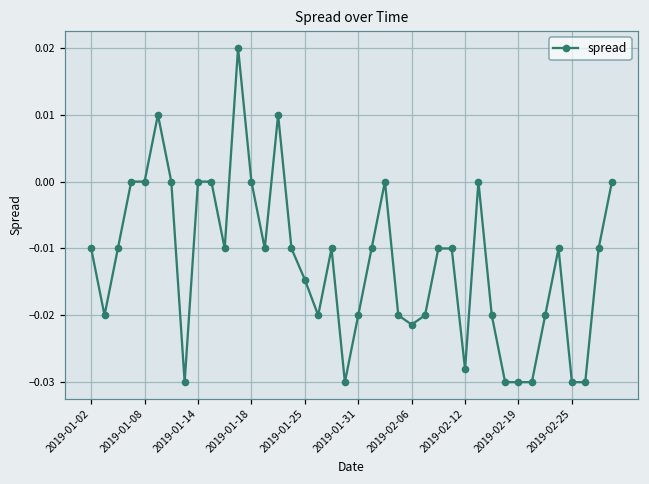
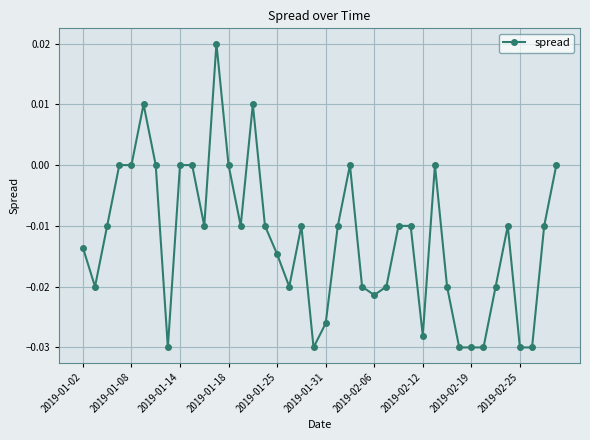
  {
-   "2019-01-02": -0.010,
+   "2019-01-02": -0.014,
    "2019-01-08": 0.000,
    "2019-01-14": 0.000,
    "2019-01-18": 0.000,
    "2019-01-25": -0.015,
-   "2019-01-31": -0.020,
+   "2019-01-31": -0.026,
    "2019-02-06": -0.021,
    "2019-02-12": -0.028,
    "2019-02-19": -0.030,
    "2019-02-25": -0.030
  }
